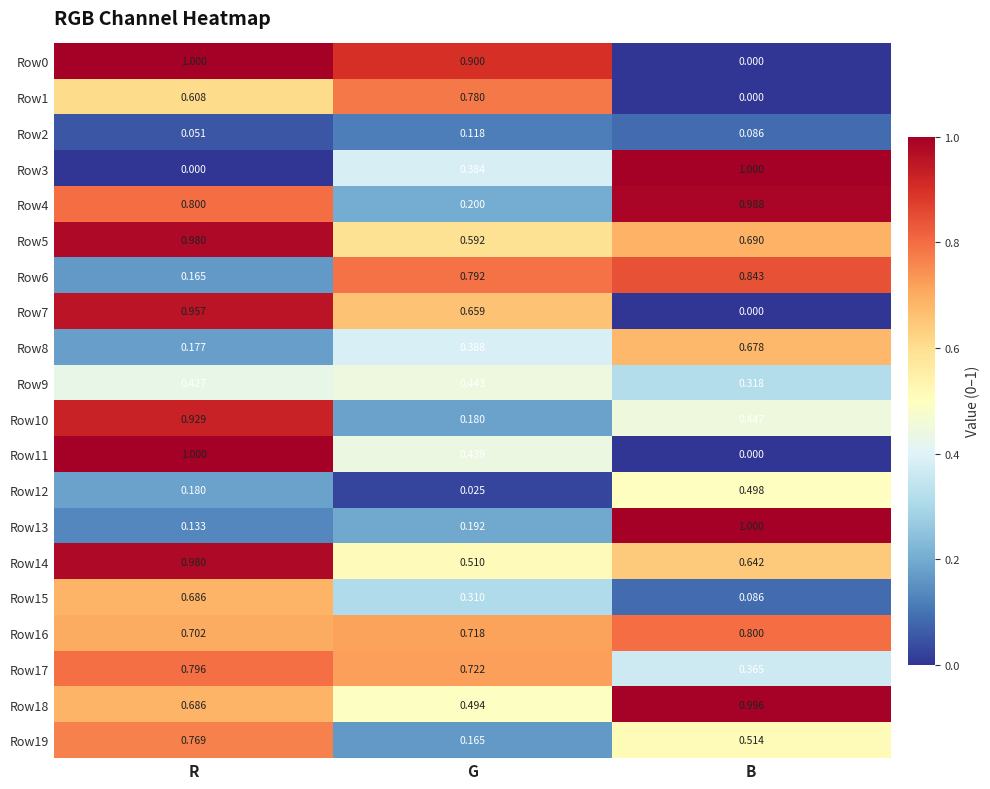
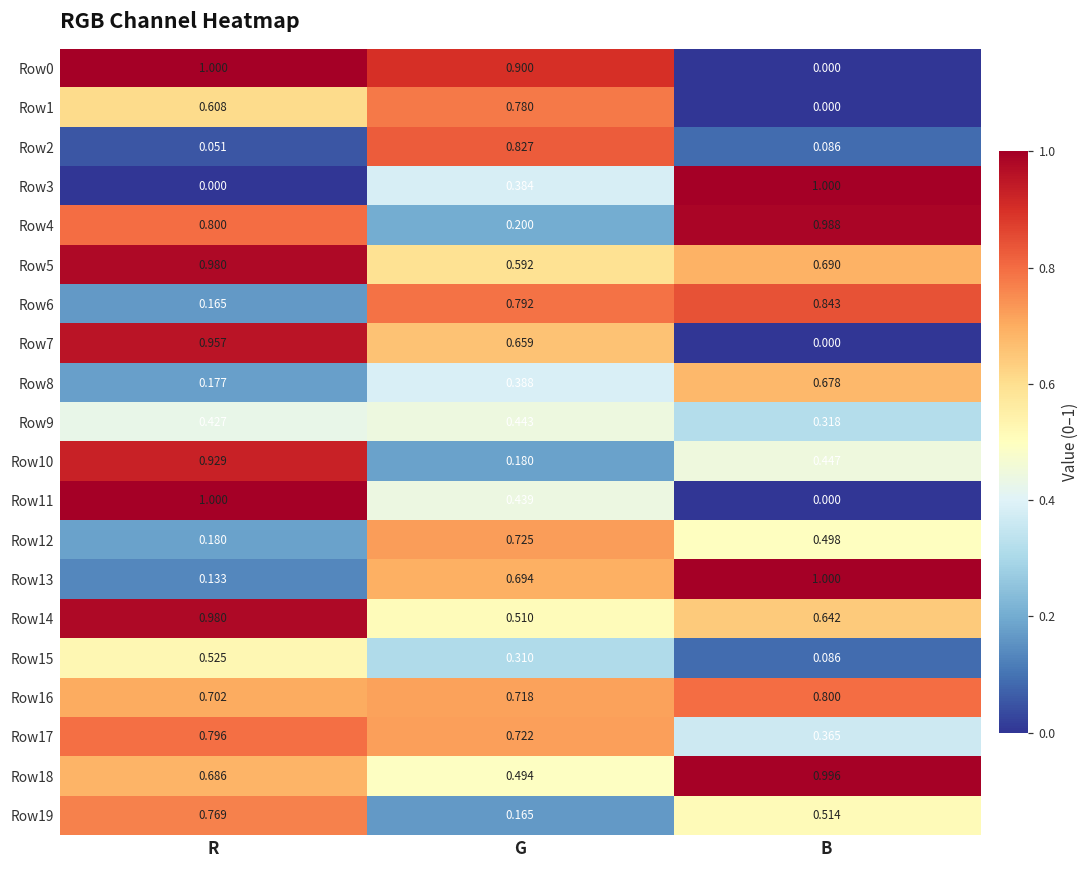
  {
    "Row0": {
      "R": 1.000,
      "G": 0.900,
      "B": 0.000
    },
    "Row1": {
      "R": 0.608,
      "G": 0.780,
      "B": 0.000
    },
    "Row2": {
      "R": 0.051,
-     "G": 0.118,
+     "G": 0.827,
      "B": 0.086
    },
    "Row3": {
      "R": 0.000,
      "B": 1.000
    },
    "Row4": {
      "R": 0.800,
      "G": 0.200,
      "B": 0.988
    },
    "Row5": {
      "R": 0.980,
      "G": 0.592,
      "B": 0.690
    },
    "Row6": {
      "R": 0.165,
      "G": 0.792,
      "B": 0.843
    },
    "Row7": {
      "R": 0.957,
      "G": 0.659,
      "B": 0.000
    },
    "Row8": {
      "R": 0.177,
      "B": 0.678
    },
    "Row9": {
      "B": 0.318
    },
    "Row10": {
      "R": 0.929,
      "G": 0.180
    },
    "Row11": {
      "R": 1.000,
      "B": 0.000
    },
    "Row12": {
      "R": 0.180,
-     "G": 0.025,
+     "G": 0.725,
      "B": 0.498
    },
    "Row13": {
      "R": 0.133,
-     "G": 0.192,
+     "G": 0.694,
      "B": 1.000
    },
    "Row14": {
      "R": 0.980,
      "G": 0.510,
      "B": 0.642
    },
    "Row15": {
-     "R": 0.686,
+     "R": 0.525,
      "G": 0.310,
      "B": 0.086
    },
    "Row16": {
      "R": 0.702,
      "G": 0.718,
      "B": 0.800
    },
    "Row17": {
      "R": 0.796,
      "G": 0.722,
      "B": 0.365
    },
    "Row18": {
      "R": 0.686,
      "G": 0.494,
      "B": 0.996
    },
    "Row19": {
      "R": 0.769,
      "G": 0.165,
      "B": 0.514
    }
  }
